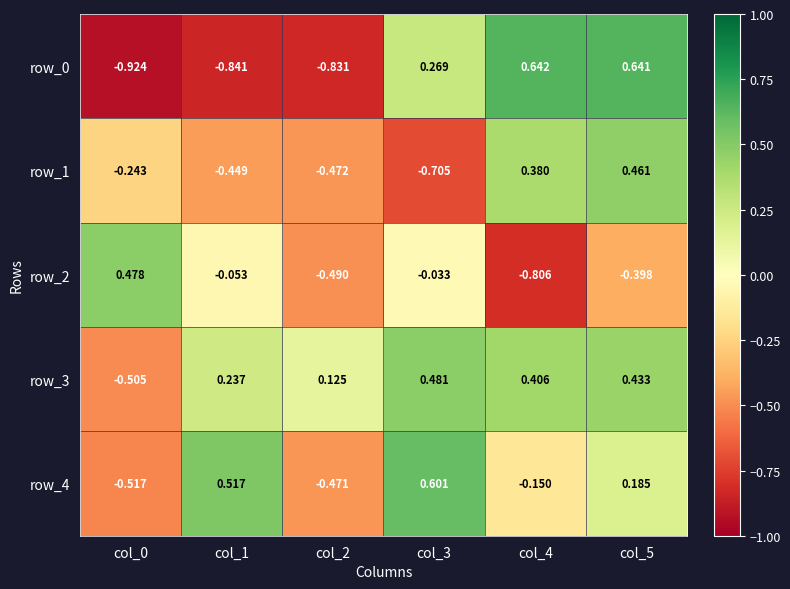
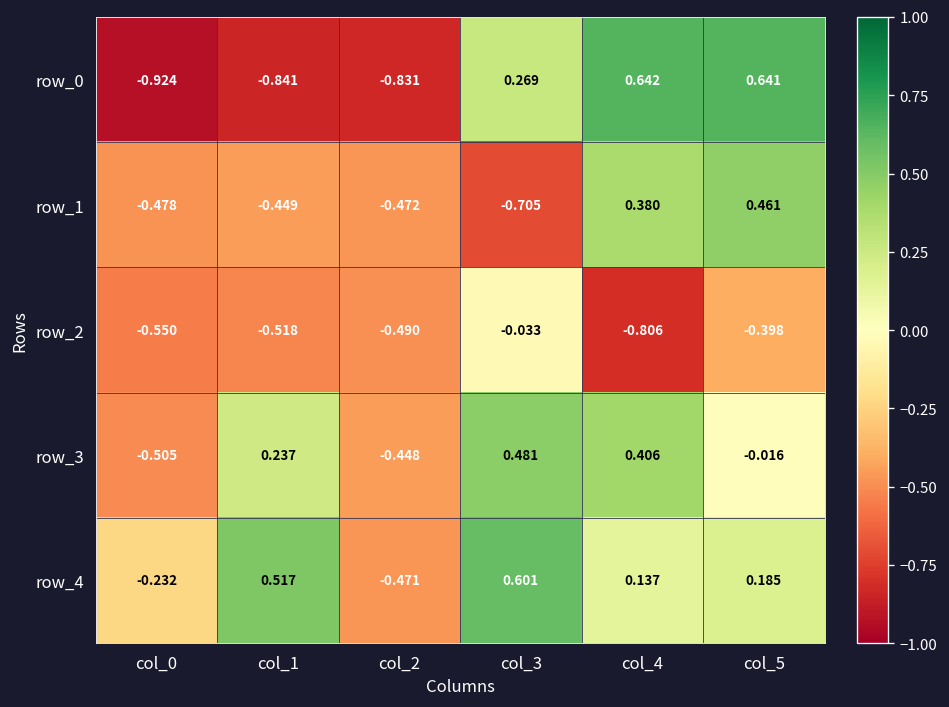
  {
    "row_0": {
      "col_0": -0.924,
      "col_1": -0.841,
      "col_2": -0.831,
      "col_3": 0.269,
      "col_4": 0.642,
      "col_5": 0.641
    },
    "row_1": {
-     "col_0": -0.243,
+     "col_0": -0.478,
      "col_1": -0.449,
      "col_2": -0.472,
      "col_3": -0.705,
      "col_4": 0.380,
      "col_5": 0.461
    },
    "row_2": {
-     "col_0": 0.478,
-     "col_1": -0.053,
+     "col_0": -0.550,
+     "col_1": -0.518,
      "col_2": -0.490,
      "col_3": -0.033,
      "col_4": -0.806,
      "col_5": -0.398
    },
    "row_3": {
      "col_0": -0.505,
      "col_1": 0.237,
-     "col_2": 0.125,
+     "col_2": -0.448,
      "col_3": 0.481,
      "col_4": 0.406,
-     "col_5": 0.433
+     "col_5": -0.016
    },
    "row_4": {
-     "col_0": -0.517,
+     "col_0": -0.232,
      "col_1": 0.517,
      "col_2": -0.471,
      "col_3": 0.601,
-     "col_4": -0.150,
+     "col_4": 0.137,
      "col_5": 0.185
    }
  }
